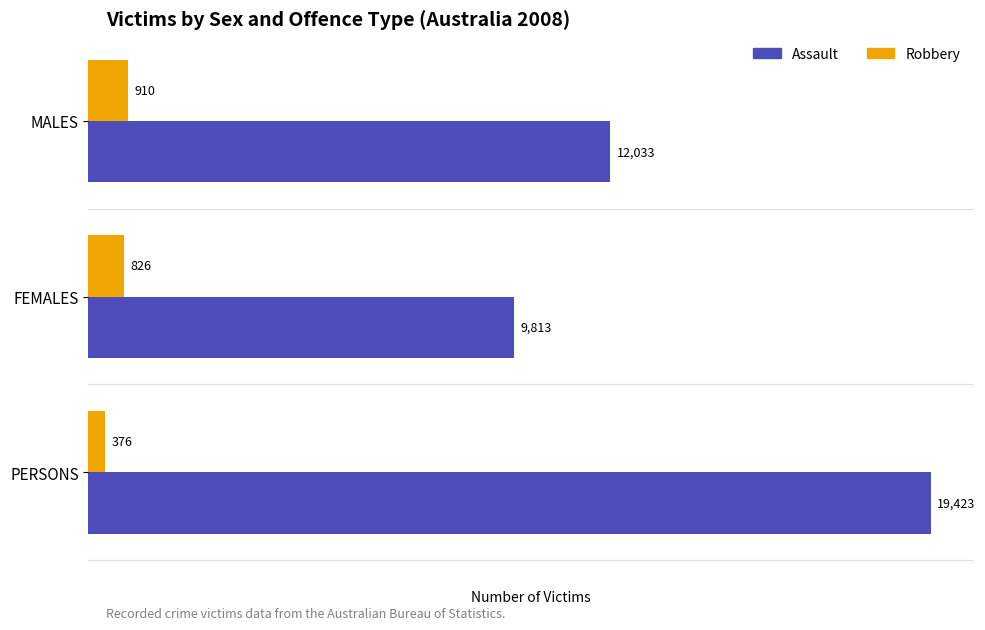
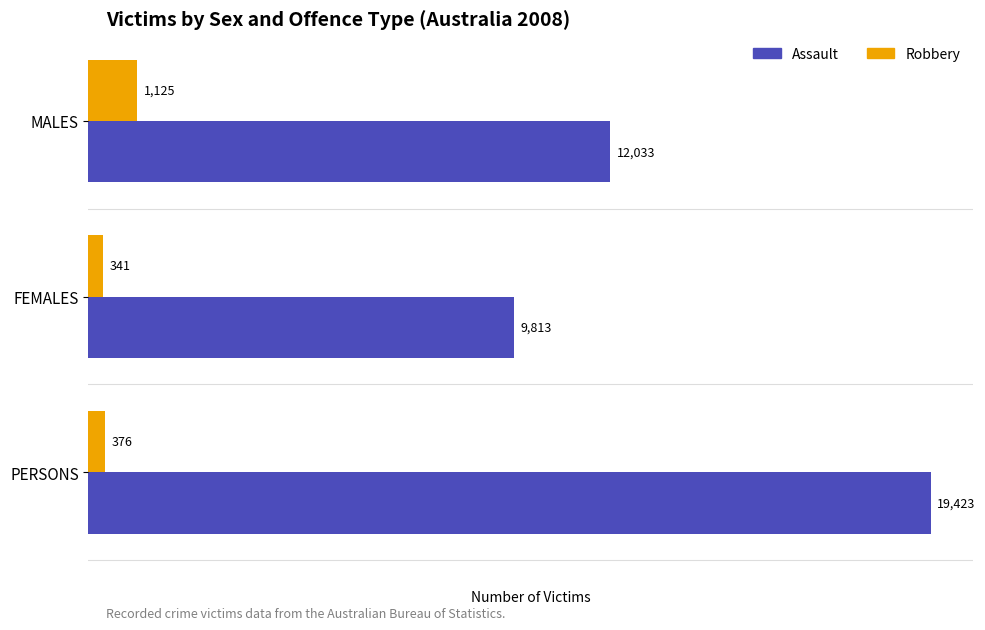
  {
    "Assault": {
      "MALES": "12,033",
      "FEMALES": "9,813",
      "PERSONS": "19,423"
    },
    "Robbery": {
-     "MALES": "910",
-     "FEMALES": "826",
+     "MALES": "1,125",
+     "FEMALES": "341",
      "PERSONS": "376"
    }
  }
